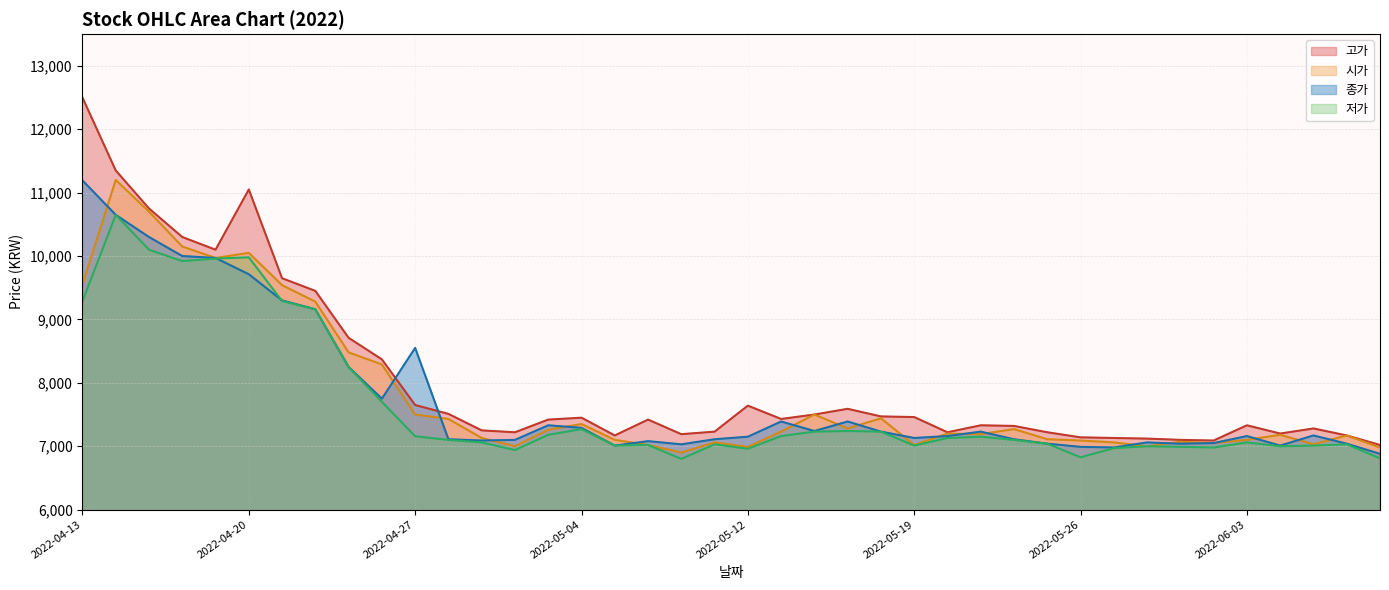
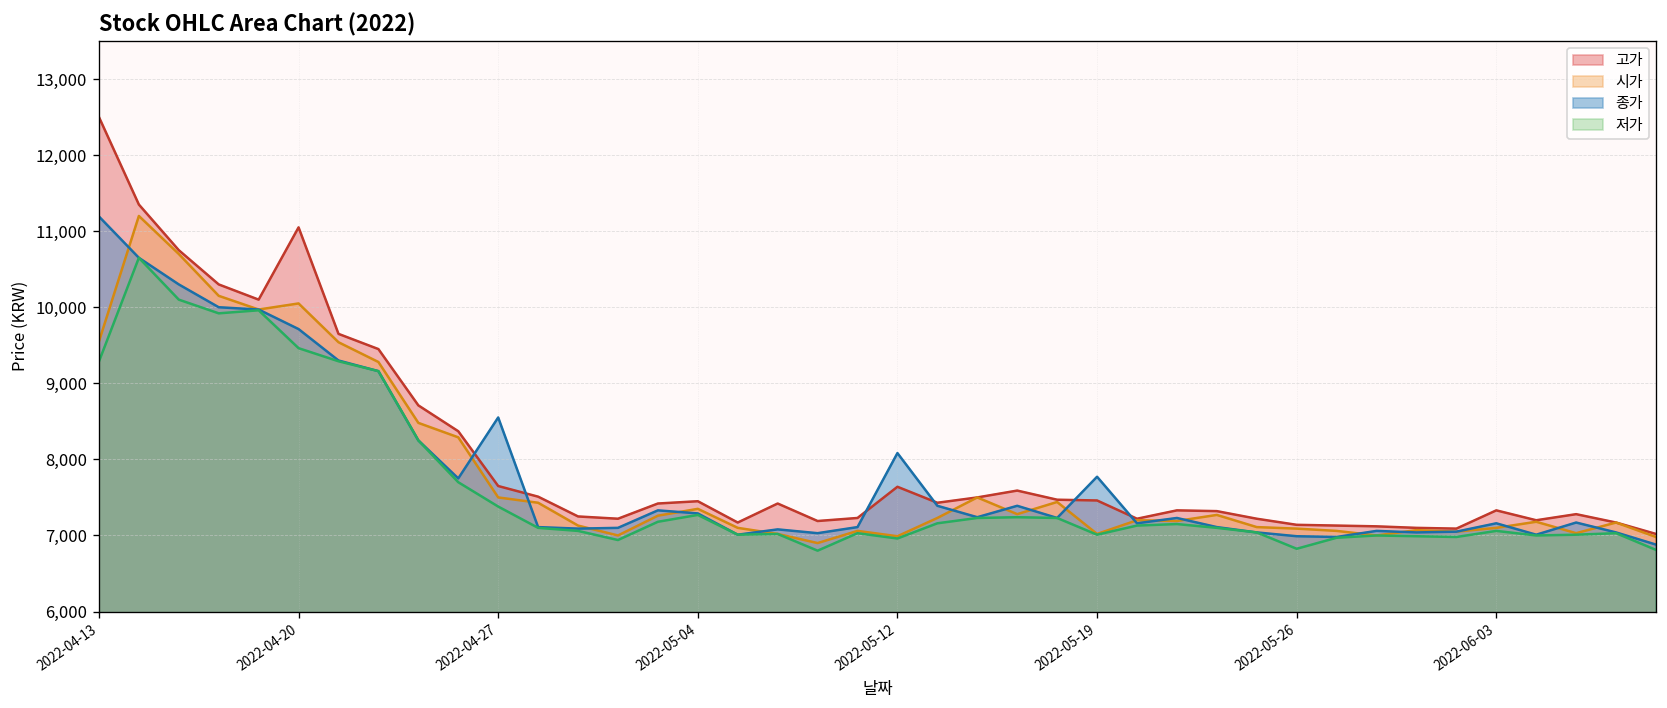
  {
    "종가": {
      "2022-04-13": "11,200",
      "2022-04-20": "9,700",
      "2022-04-27": "8,600",
-     "2022-05-12": "7,200",
-     "2022-05-19": "7,100",
+     "2022-05-12": "8,100",
+     "2022-05-19": "7,800",
      "2022-05-26": "7,000",
      "2022-06-03": "7,200"
    },
    "저가": {
      "2022-04-13": "9,300",
-     "2022-04-20": "10,000",
-     "2022-04-27": "7,200",
+     "2022-04-20": "9,500",
+     "2022-04-27": "7,400",
      "2022-05-26": "6,800"
    }
  }
